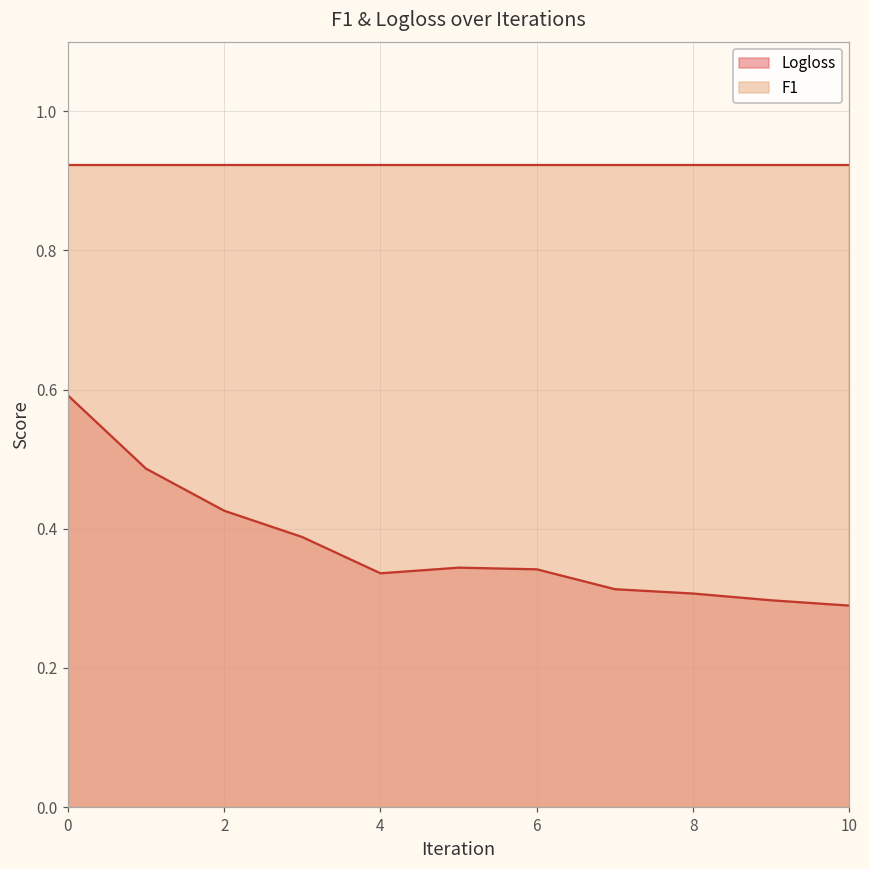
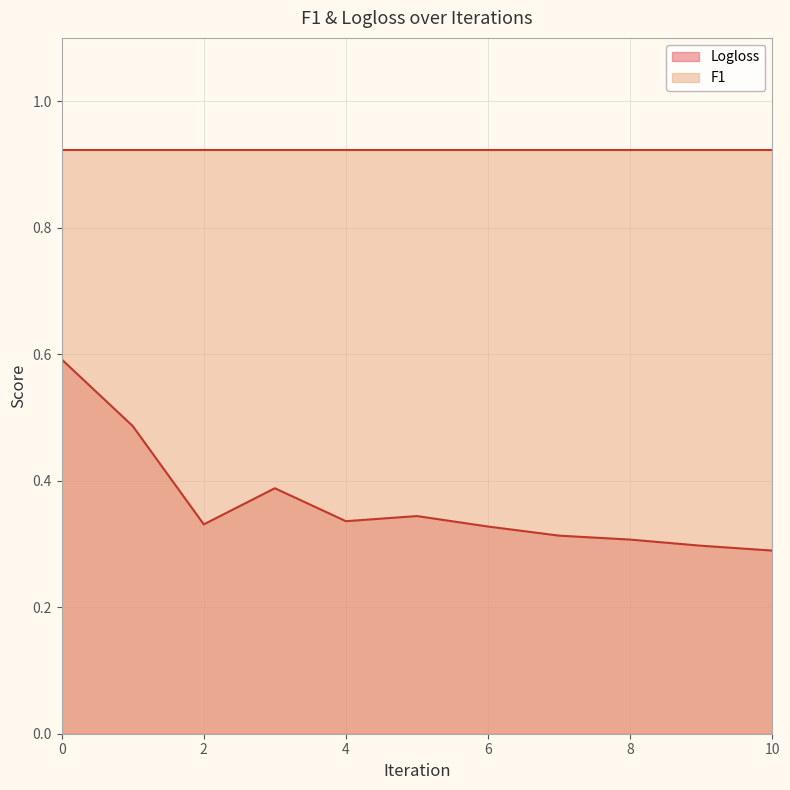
  {
    "Logloss": {
      "0": 0.59,
-     "2": 0.43,
+     "2": 0.33,
      "4": 0.34,
-     "6": 0.34,
+     "6": 0.33,
      "8": 0.31,
      "10": 0.29
    },
    "F1": {
      "0": 0.92,
      "2": 0.92,
      "4": 0.92,
      "6": 0.92,
      "8": 0.92,
      "10": 0.92
    }
  }
